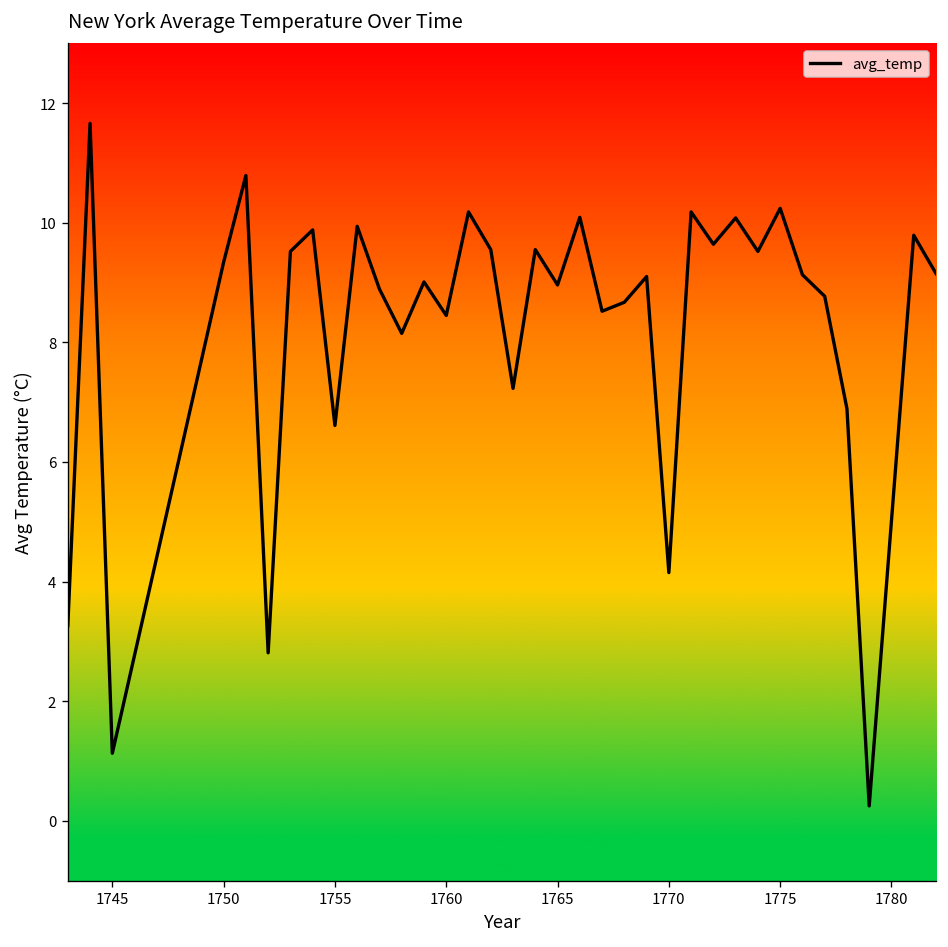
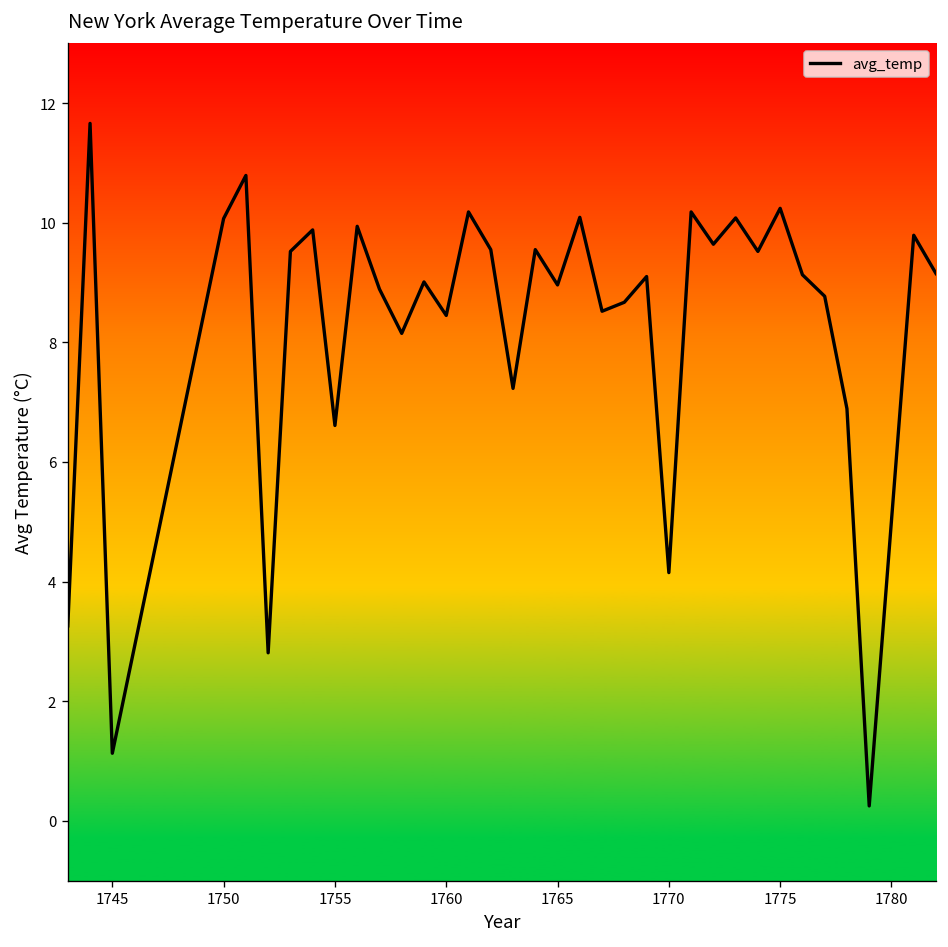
  {
    "1745": 1.1,
-   "1750": 9.3,
+   "1750": 10.1,
    "1755": 6.6,
    "1760": 8.5,
    "1765": 9.0,
    "1770": 4.2,
    "1775": 10.2
  }
